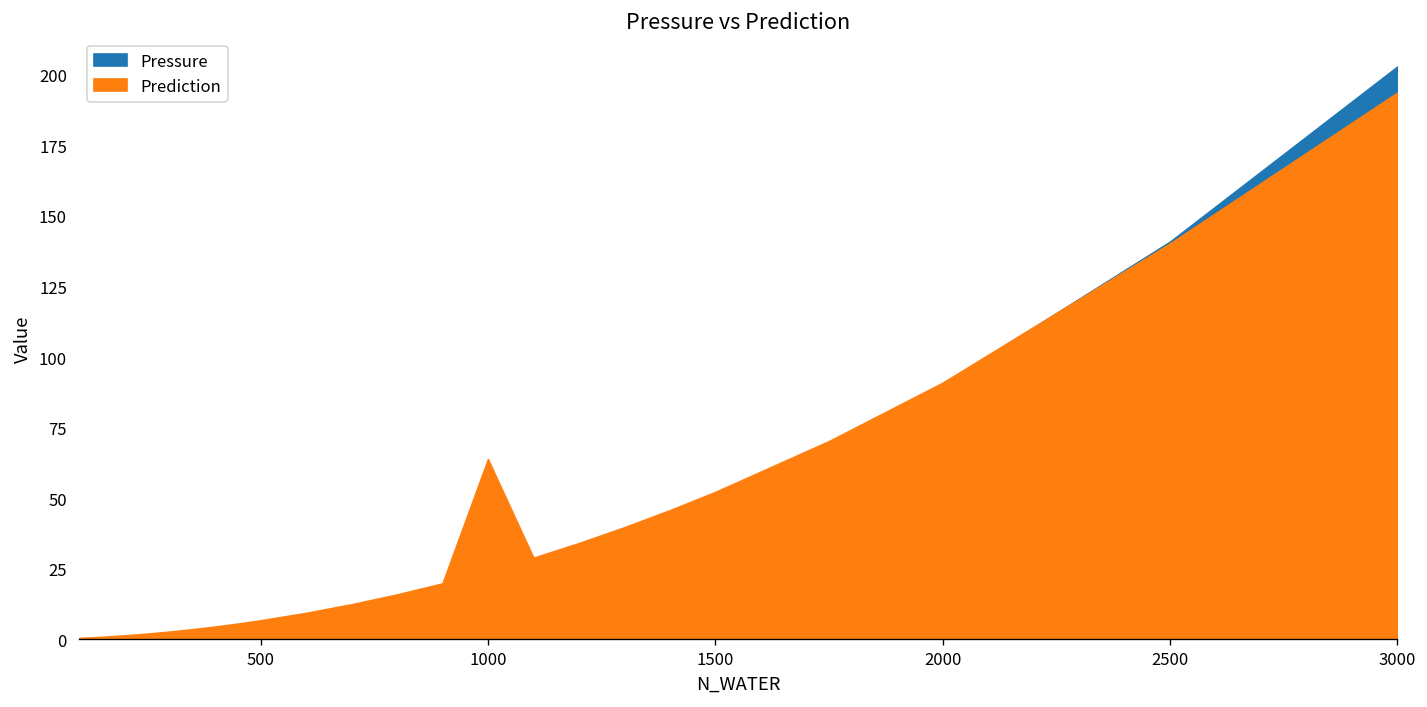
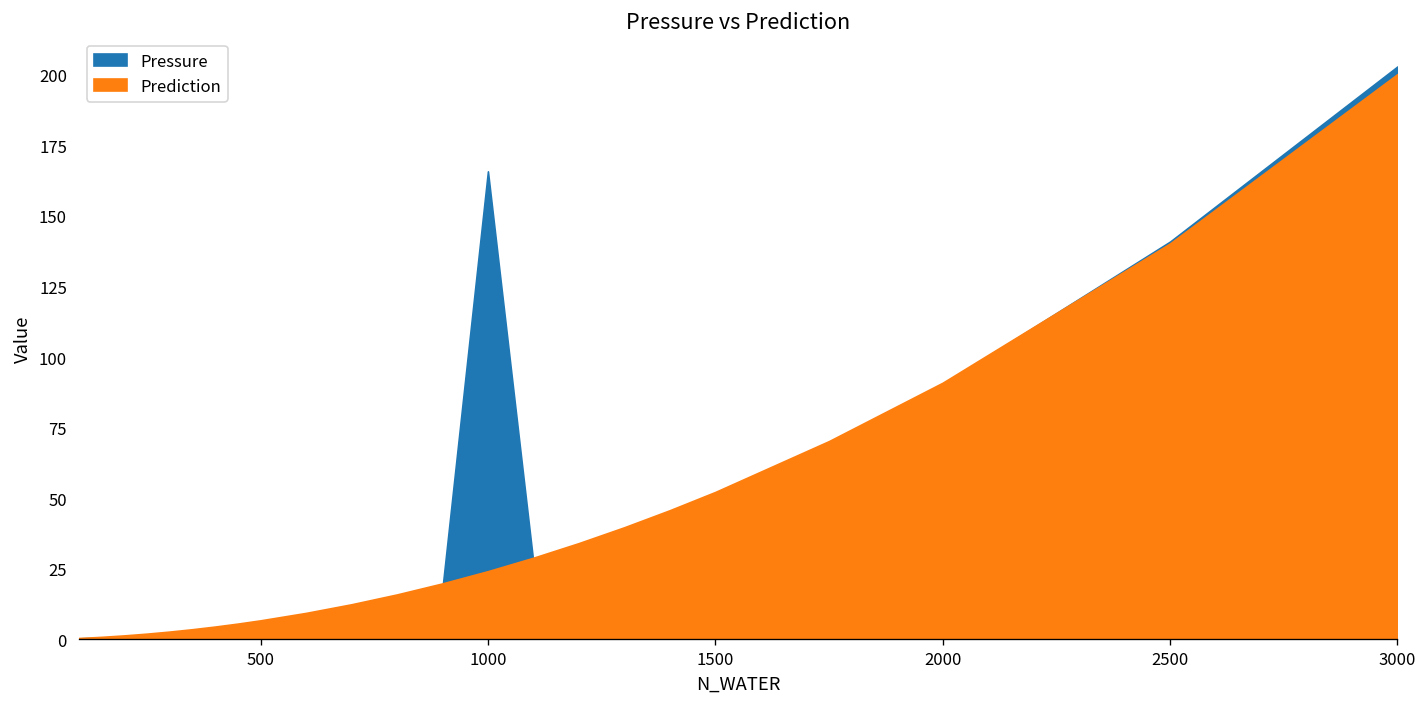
  {
    "Pressure": {
-     "1000": 22,
+     "1000": 166,
      "3000": 203
    },
    "Prediction": {
      "500": 7,
-     "1000": 64,
+     "1000": 24,
      "1500": 52,
-     "3000": 194
+     "3000": 200
    }
  }
